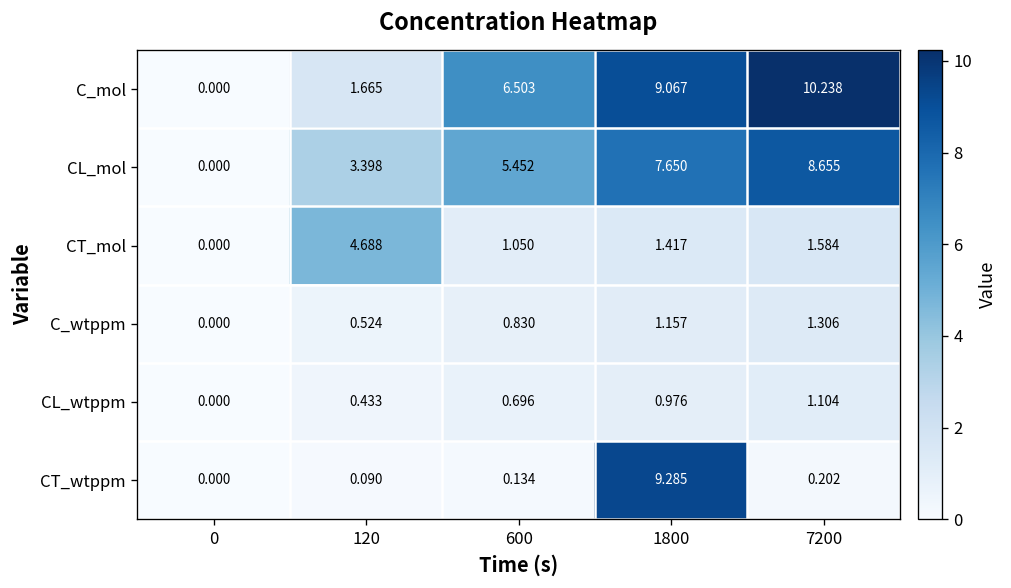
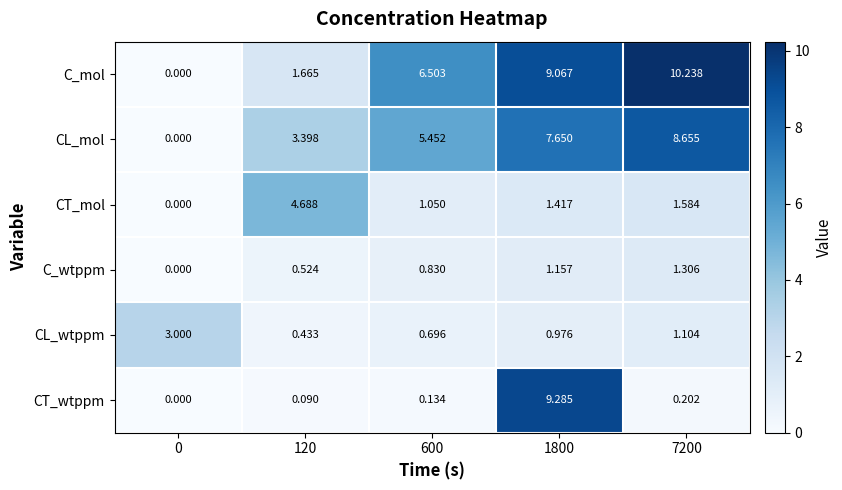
  {
    "C_mol": {
      "0": 0.000,
      "120": 1.665,
      "600": 6.503,
      "1800": 9.067,
      "7200": 10.238
    },
    "CL_mol": {
      "0": 0.000,
      "120": 3.398,
      "600": 5.452,
      "1800": 7.650,
      "7200": 8.655
    },
    "CT_mol": {
      "0": 0.000,
      "120": 4.688,
      "600": 1.050,
      "1800": 1.417,
      "7200": 1.584
    },
    "C_wtppm": {
      "0": 0.000,
      "120": 0.524,
      "600": 0.830,
      "1800": 1.157,
      "7200": 1.306
    },
    "CL_wtppm": {
-     "0": 0.000,
+     "0": 3.000,
      "120": 0.433,
      "600": 0.696,
      "1800": 0.976,
      "7200": 1.104
    },
    "CT_wtppm": {
      "0": 0.000,
      "120": 0.090,
      "600": 0.134,
      "1800": 9.285,
      "7200": 0.202
    }
  }
